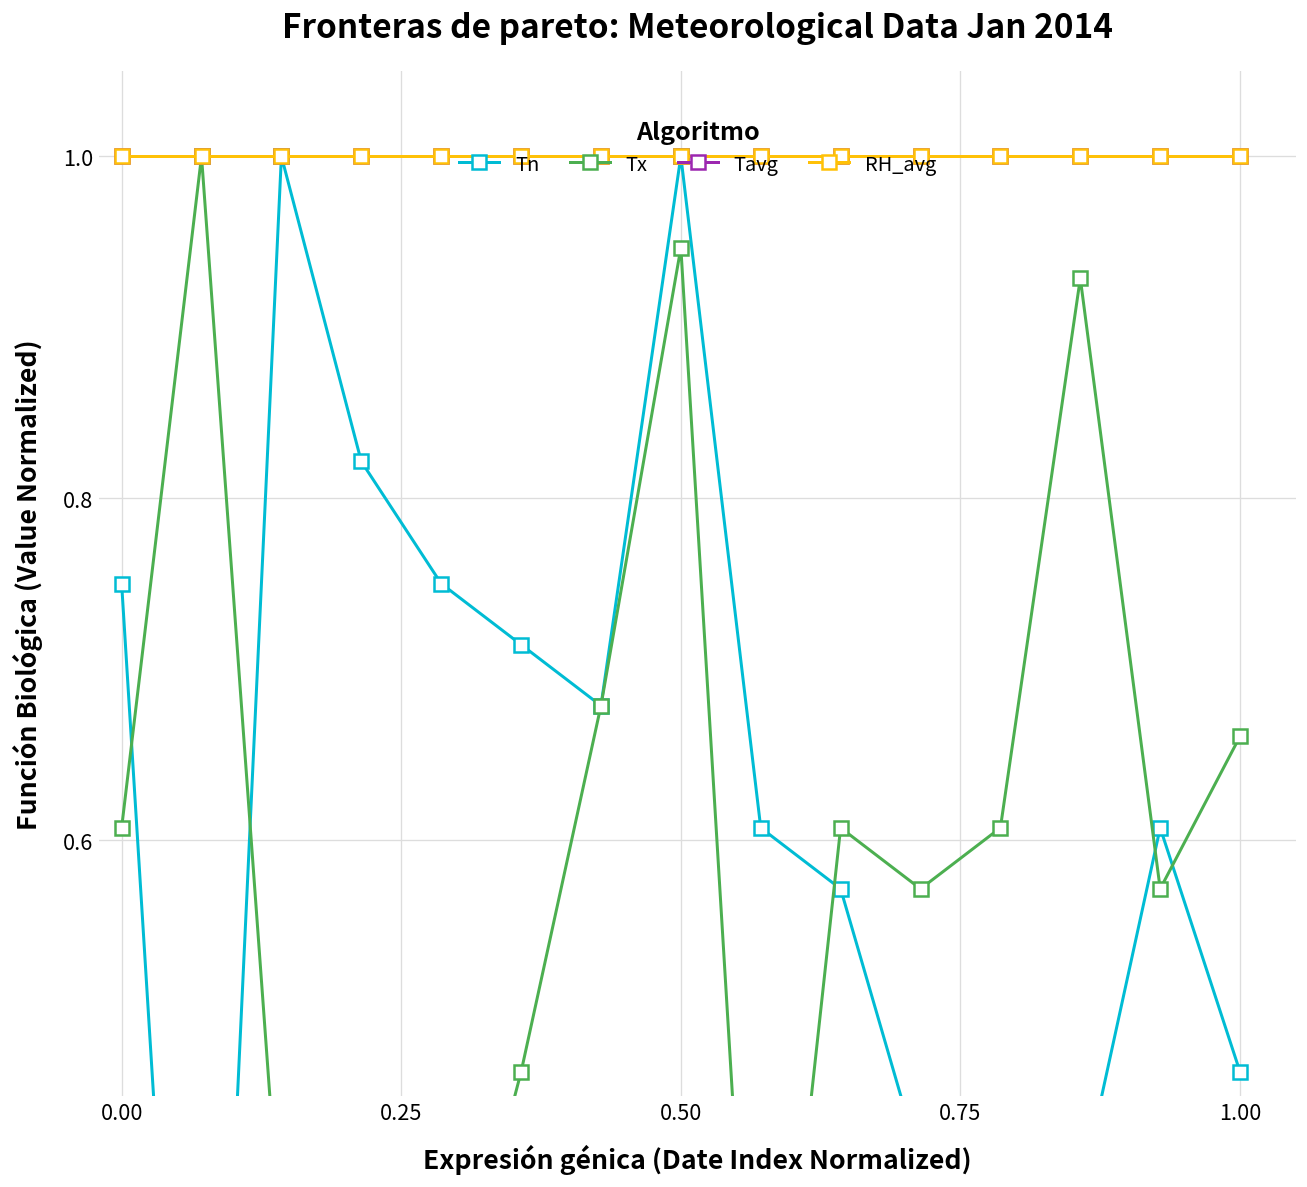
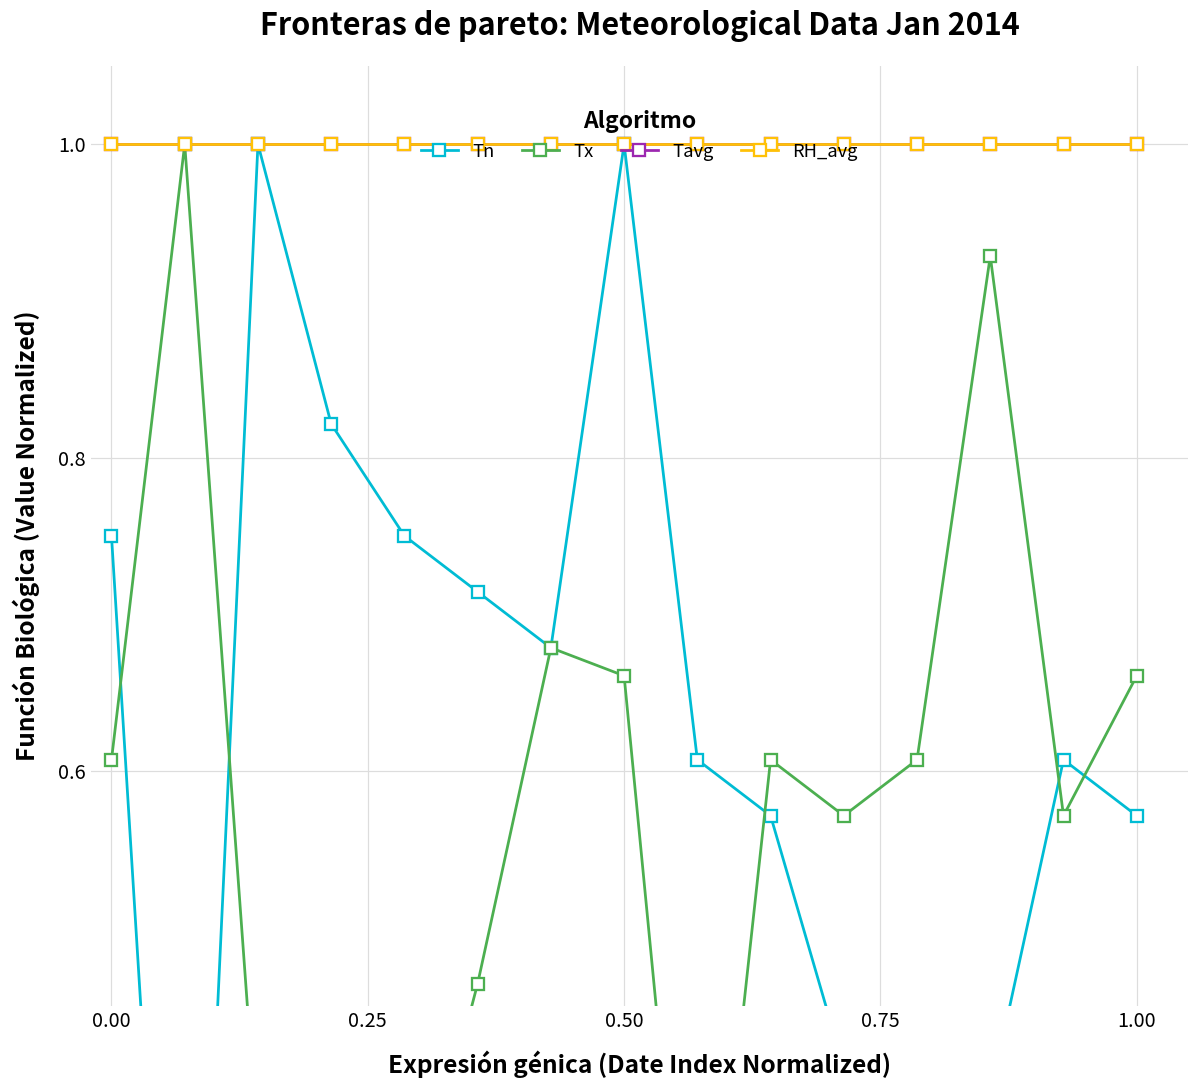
  {
    "Tn": {
      "0.00": 0.750,
-     "1.00": 0.464
+     "1.00": 0.571
    },
    "Tx": {
      "0.00": 0.607,
-     "0.50": 0.946,
+     "0.50": 0.661,
      "1.00": 0.661
    },
    "RH_avg": {
      "0.00": 1.000,
      "1.00": 1.000
    }
  }
